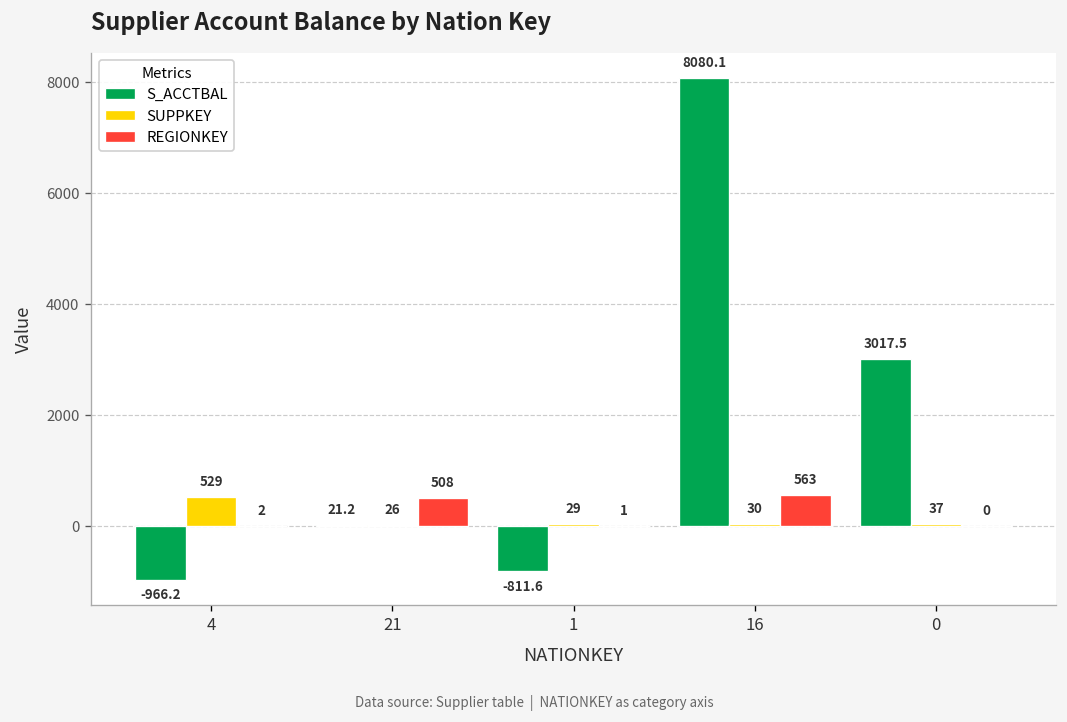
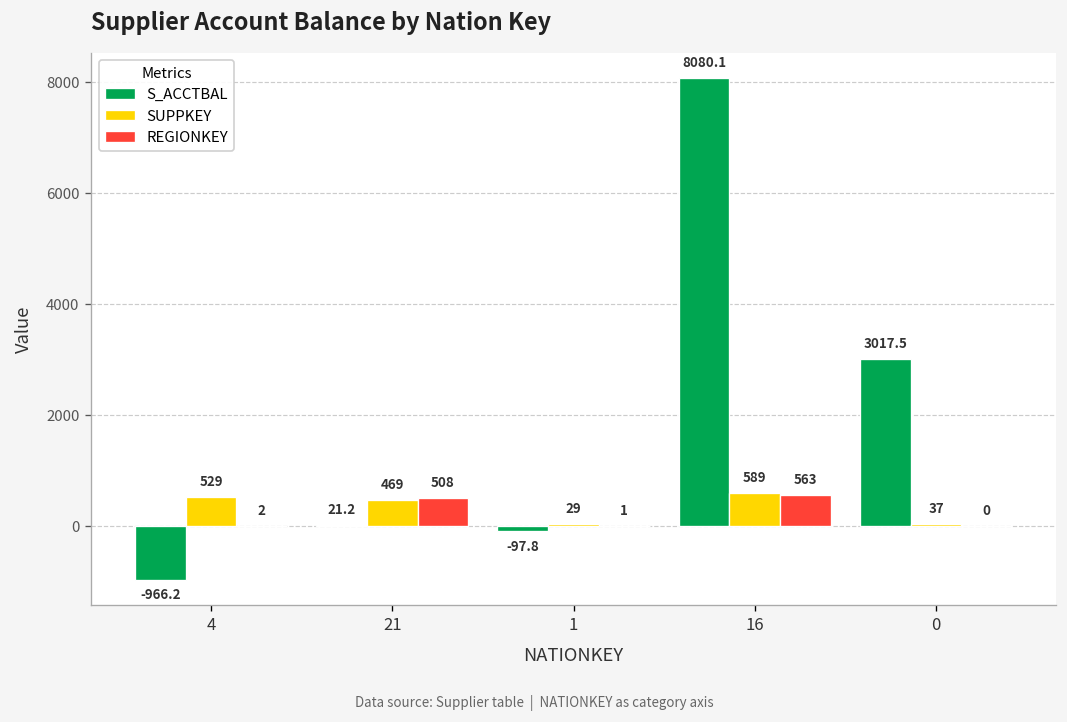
  {
    "S_ACCTBAL": {
      "4": -966.2,
      "21": 21.2,
-     "1": -811.6,
+     "1": -97.8,
      "16": 8080.1,
      "0": 3017.5
    },
    "SUPPKEY": {
      "4": 529,
-     "21": 26,
+     "21": 469,
      "1": 29,
-     "16": 30,
+     "16": 589,
      "0": 37
    },
    "REGIONKEY": {
      "4": 2,
      "21": 508,
      "1": 1,
      "16": 563,
      "0": 0
    }
  }
